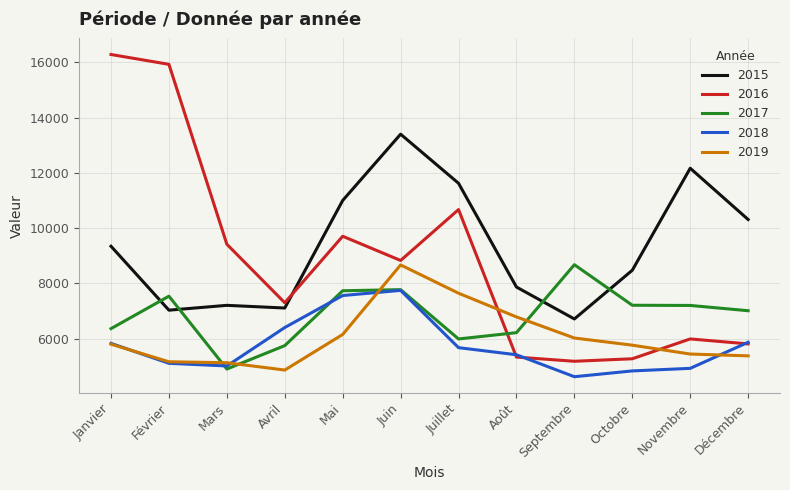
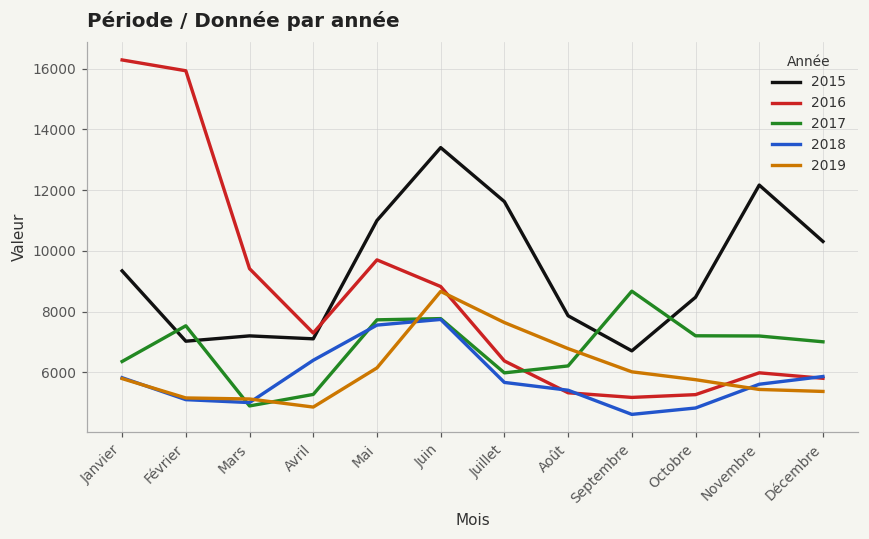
  {
    "2015": {
      "Janvier": 9300,
      "Février": 7000,
      "Mars": 7200,
      "Avril": 7100,
      "Mai": 11000,
      "Juin": 13400,
      "Juillet": 11600,
      "Août": 7900,
      "Septembre": 6700,
      "Octobre": 8500,
      "Novembre": 12200,
      "Décembre": 10300
    },
    "2016": {
      "Janvier": 16300,
      "Février": 15900,
      "Mars": 9400,
      "Avril": 7300,
      "Mai": 9700,
      "Juin": 8800,
-     "Juillet": 10700,
+     "Juillet": 6400,
      "Septembre": 5200,
      "Octobre": 5300,
      "Novembre": 6000
    },
    "2017": {
      "Janvier": 6400,
      "Février": 7500,
      "Mars": 4900,
-     "Avril": 5700,
+     "Avril": 5300,
      "Mai": 7700,
      "Juillet": 6000,
      "Août": 6200,
      "Septembre": 8700,
      "Octobre": 7200,
      "Novembre": 7200,
      "Décembre": 7000
    },
    "2018": {
      "Mars": 5000,
      "Avril": 6400,
      "Mai": 7600,
      "Juillet": 5700,
      "Septembre": 4600,
      "Octobre": 4800,
-     "Novembre": 4900
+     "Novembre": 5600
    },
    "2019": {
      "Mars": 5100,
      "Avril": 4900,
      "Mai": 6100,
      "Juin": 8700,
      "Juillet": 7600,
      "Août": 6800,
      "Septembre": 6000,
      "Octobre": 5800,
      "Novembre": 5400,
      "Décembre": 5400
    }
  }
